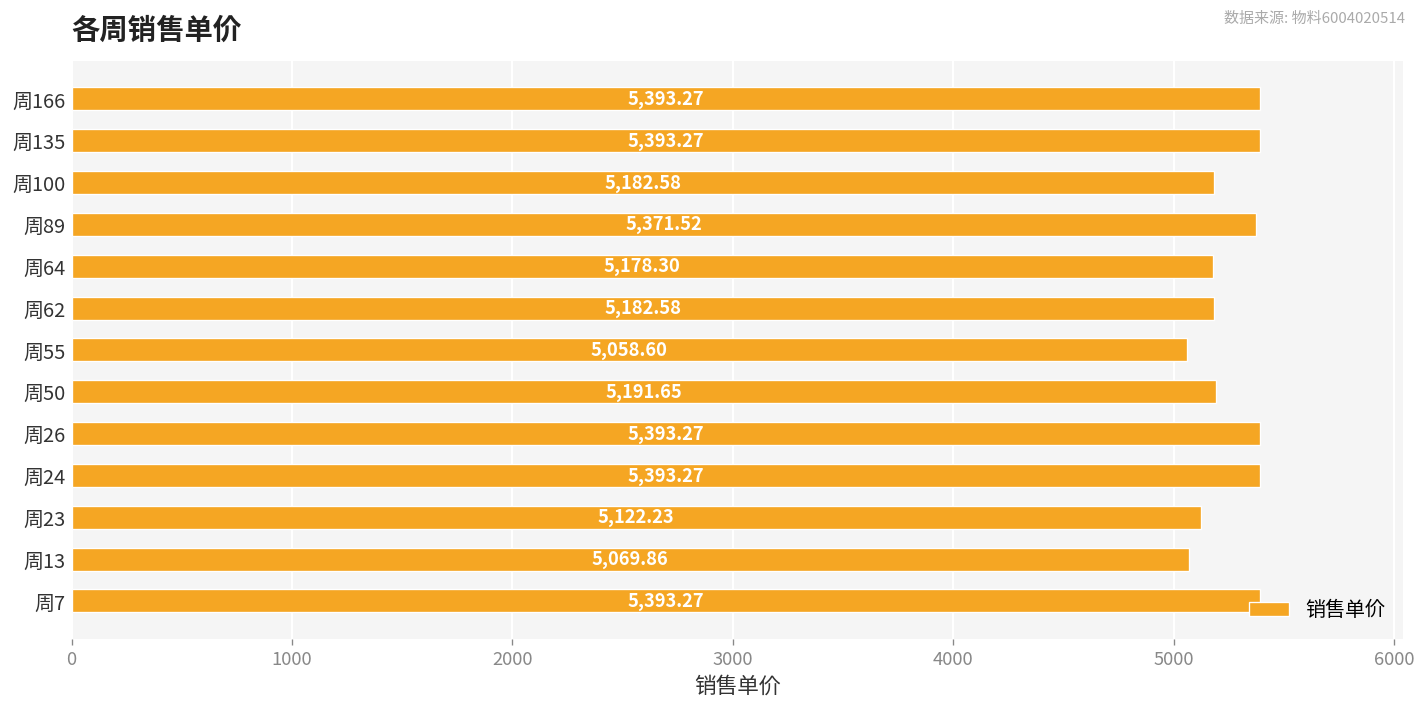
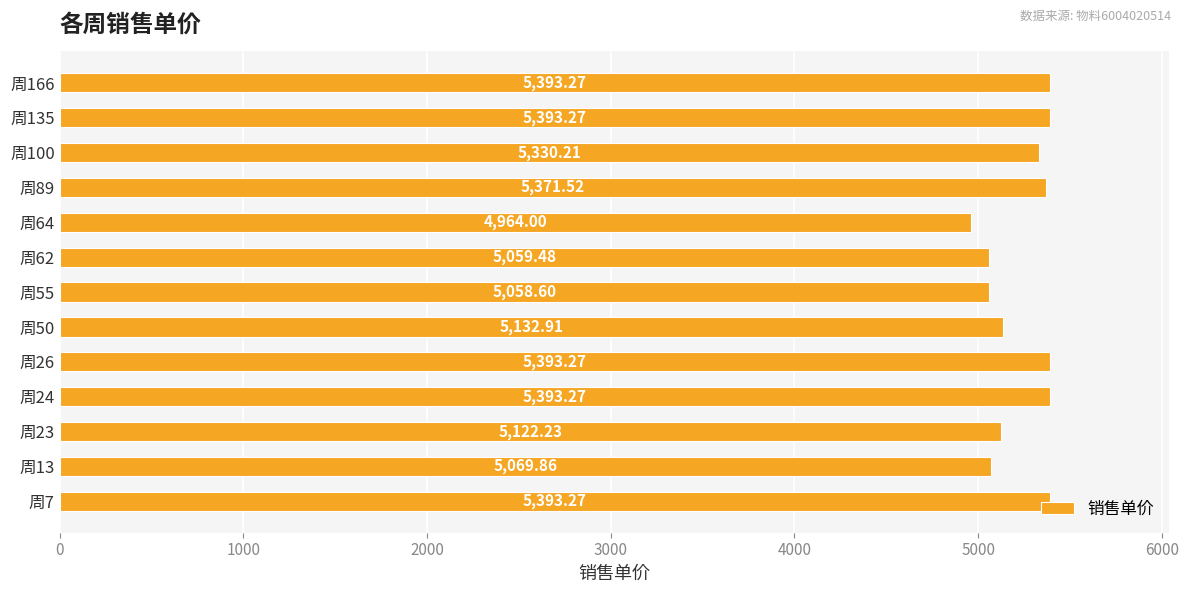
  {
    "周166": "5,393.27",
    "周135": "5,393.27",
-   "周100": "5,182.58",
+   "周100": "5,330.21",
    "周89": "5,371.52",
-   "周64": "5,178.30",
-   "周62": "5,182.58",
+   "周64": "4,964.00",
+   "周62": "5,059.48",
    "周55": "5,058.60",
-   "周50": "5,191.65",
+   "周50": "5,132.91",
    "周26": "5,393.27",
    "周24": "5,393.27",
    "周23": "5,122.23",
    "周13": "5,069.86",
    "周7": "5,393.27"
  }
